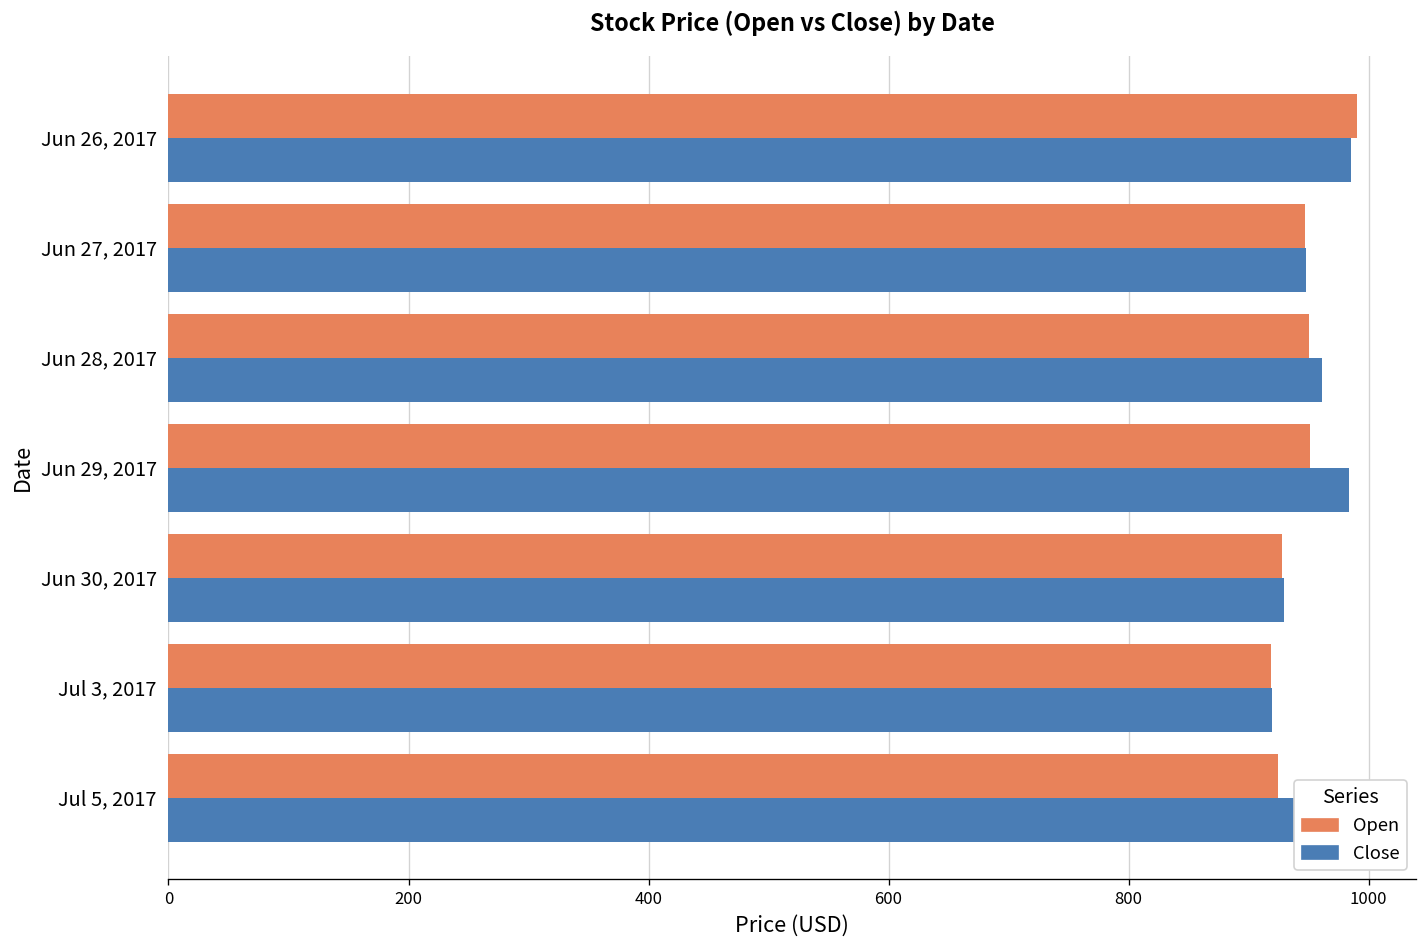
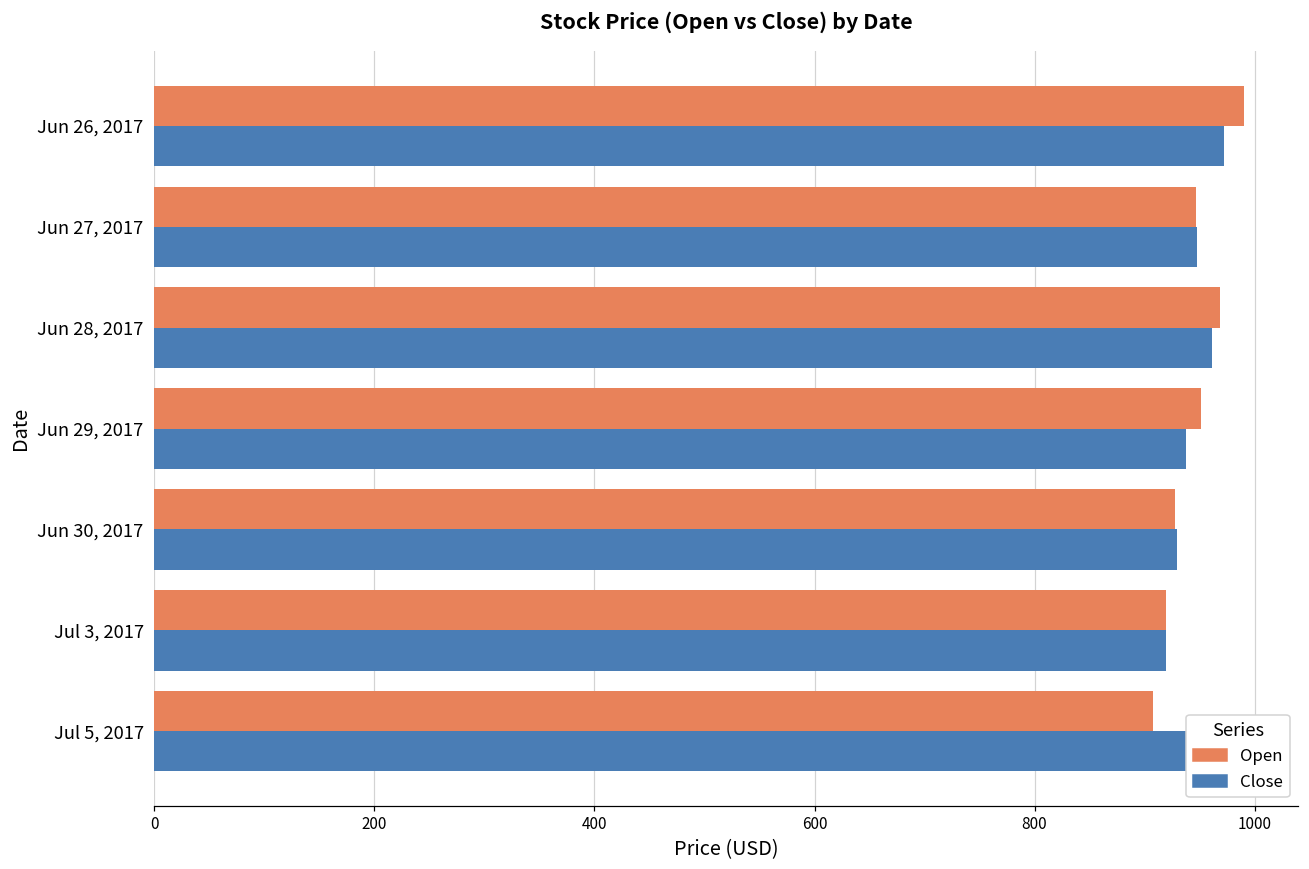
  {
    "Open": {
      "Jun 26, 2017": 990,
      "Jun 27, 2017": 947,
-     "Jun 28, 2017": 951,
+     "Jun 28, 2017": 968,
      "Jun 29, 2017": 951,
      "Jun 30, 2017": 928,
      "Jul 3, 2017": 919,
-     "Jul 5, 2017": 924
+     "Jul 5, 2017": 908
    },
    "Close": {
-     "Jun 26, 2017": 985,
+     "Jun 26, 2017": 972,
      "Jun 27, 2017": 948,
      "Jun 28, 2017": 961,
-     "Jun 29, 2017": 984,
+     "Jun 29, 2017": 938,
      "Jun 30, 2017": 930,
      "Jul 3, 2017": 919
    }
  }
